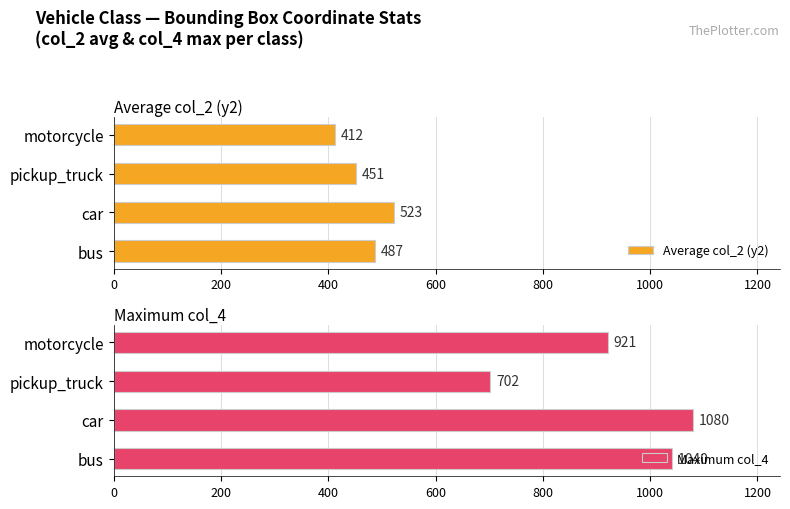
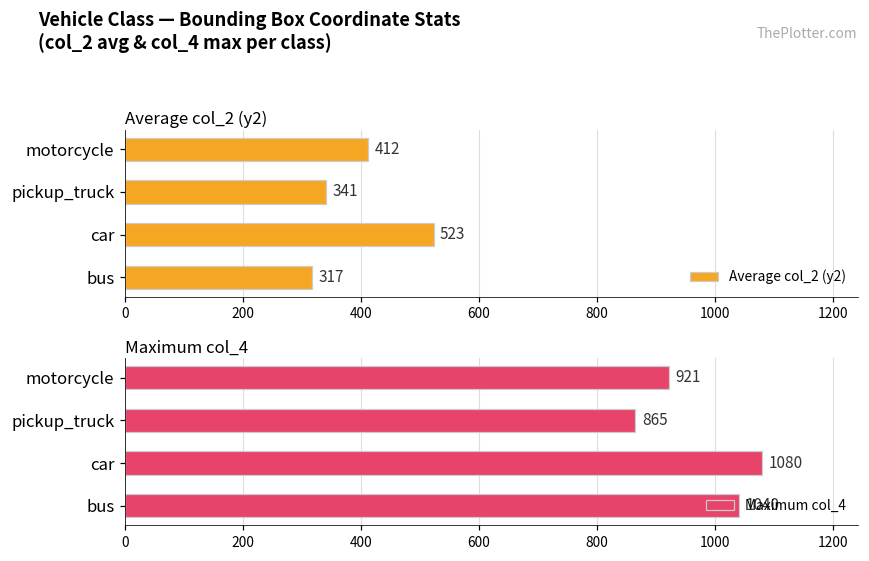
  {
    "Average col_2 (y2)": {
      "motorcycle": 412,
-     "pickup_truck": 451,
+     "pickup_truck": 341,
      "car": 523,
-     "bus": 487
+     "bus": 317
    },
    "Maximum col_4": {
      "motorcycle": 921,
-     "pickup_truck": 702,
+     "pickup_truck": 865,
      "car": 1080,
      "bus": 1040
    }
  }
